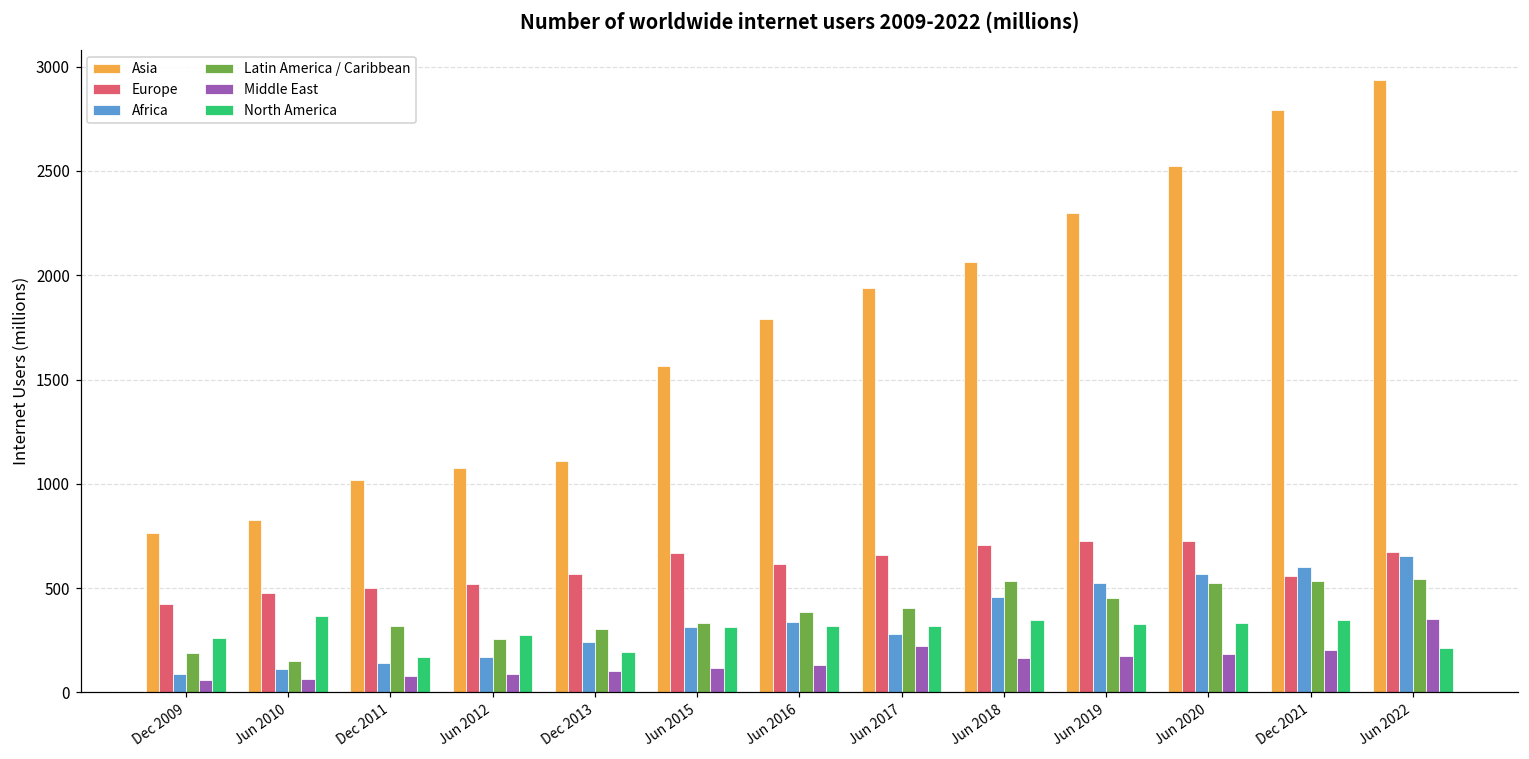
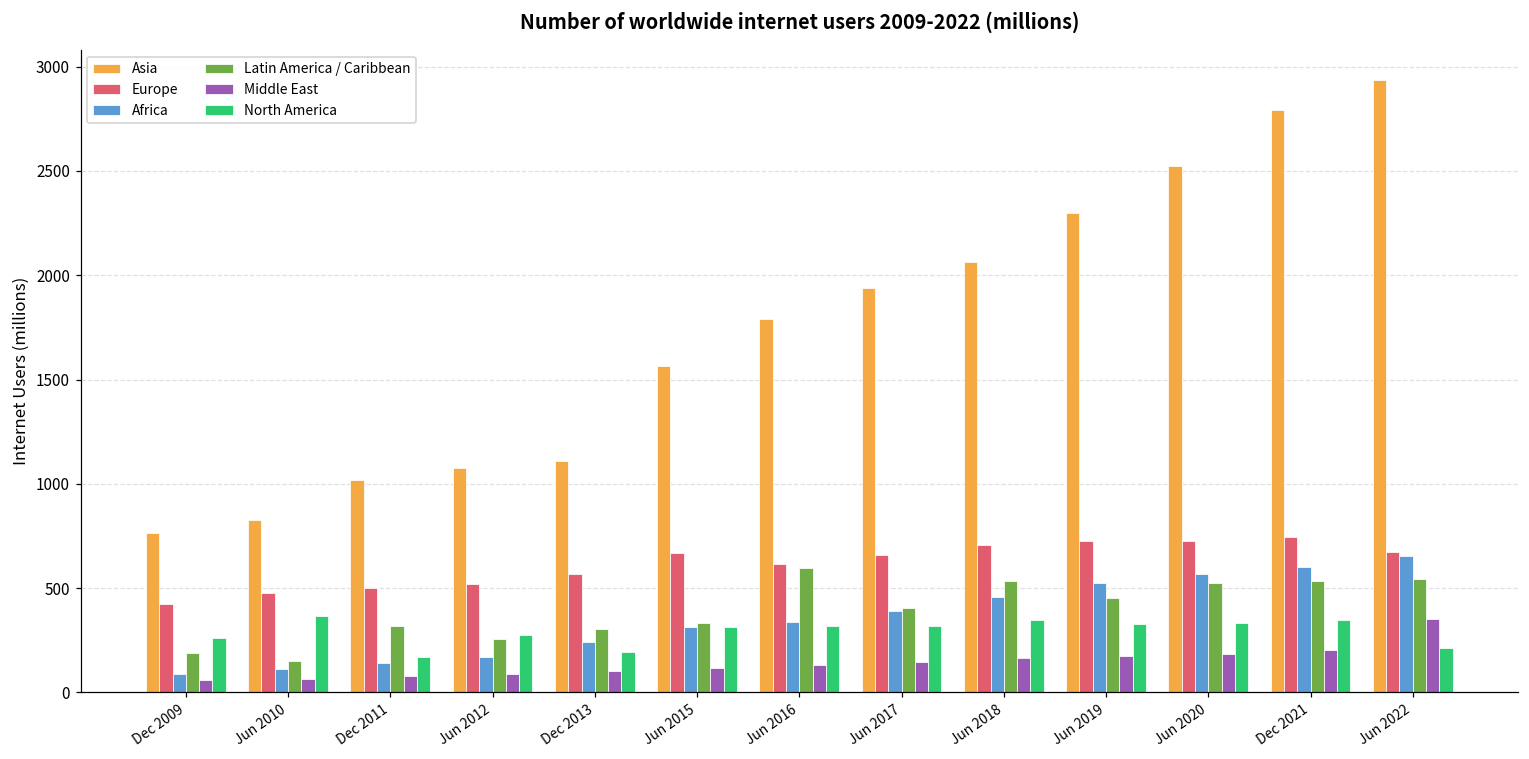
  {
    "Asia": {
      "Dec 2009": 760,
      "Jun 2010": 830,
      "Dec 2011": 1020,
      "Jun 2012": 1080,
      "Dec 2013": 1110,
      "Jun 2015": 1560,
      "Jun 2016": 1790,
      "Jun 2017": 1940,
      "Jun 2018": 2060,
      "Jun 2019": 2300,
      "Jun 2020": 2530,
      "Dec 2021": 2790,
      "Jun 2022": 2930
    },
    "Europe": {
      "Dec 2009": 430,
      "Jun 2010": 480,
      "Dec 2011": 500,
      "Jun 2012": 520,
      "Dec 2013": 570,
      "Jun 2015": 670,
      "Jun 2016": 610,
      "Jun 2017": 660,
      "Jun 2018": 700,
      "Jun 2019": 730,
      "Jun 2020": 730,
-     "Dec 2021": 560,
+     "Dec 2021": 740,
      "Jun 2022": 670
    },
    "Africa": {
      "Dec 2009": 90,
      "Jun 2010": 110,
      "Dec 2011": 140,
      "Jun 2012": 170,
      "Dec 2013": 240,
      "Jun 2015": 310,
      "Jun 2016": 340,
-     "Jun 2017": 280,
+     "Jun 2017": 390,
      "Jun 2018": 460,
      "Jun 2019": 520,
      "Jun 2020": 570,
      "Dec 2021": 600,
      "Jun 2022": 650
    },
    "Latin America / Caribbean": {
      "Dec 2009": 190,
      "Jun 2010": 150,
      "Dec 2011": 320,
      "Jun 2012": 250,
      "Dec 2013": 300,
      "Jun 2015": 330,
-     "Jun 2016": 380,
+     "Jun 2016": 600,
      "Jun 2017": 400,
      "Jun 2018": 530,
      "Jun 2019": 450,
      "Jun 2020": 520,
      "Dec 2021": 530,
      "Jun 2022": 540
    },
    "Middle East": {
      "Dec 2009": 60,
      "Jun 2010": 60,
      "Dec 2011": 80,
      "Jun 2012": 90,
      "Dec 2013": 100,
      "Jun 2015": 120,
      "Jun 2016": 130,
-     "Jun 2017": 220,
+     "Jun 2017": 150,
      "Jun 2018": 160,
      "Jun 2019": 180,
      "Jun 2020": 180,
      "Dec 2021": 210,
      "Jun 2022": 350
    },
    "North America": {
      "Dec 2009": 260,
      "Jun 2010": 370,
      "Dec 2011": 170,
      "Jun 2012": 270,
      "Dec 2013": 200,
      "Jun 2015": 310,
      "Jun 2016": 320,
      "Jun 2017": 320,
      "Jun 2018": 350,
      "Jun 2019": 330,
      "Jun 2020": 330,
      "Dec 2021": 350,
      "Jun 2022": 210
    }
  }
